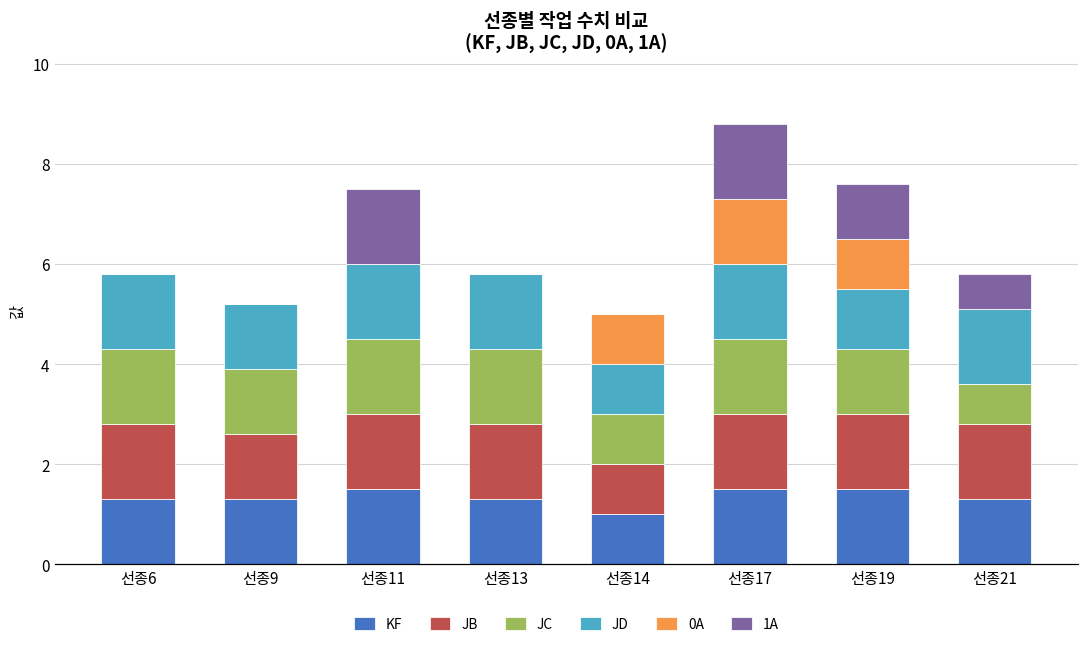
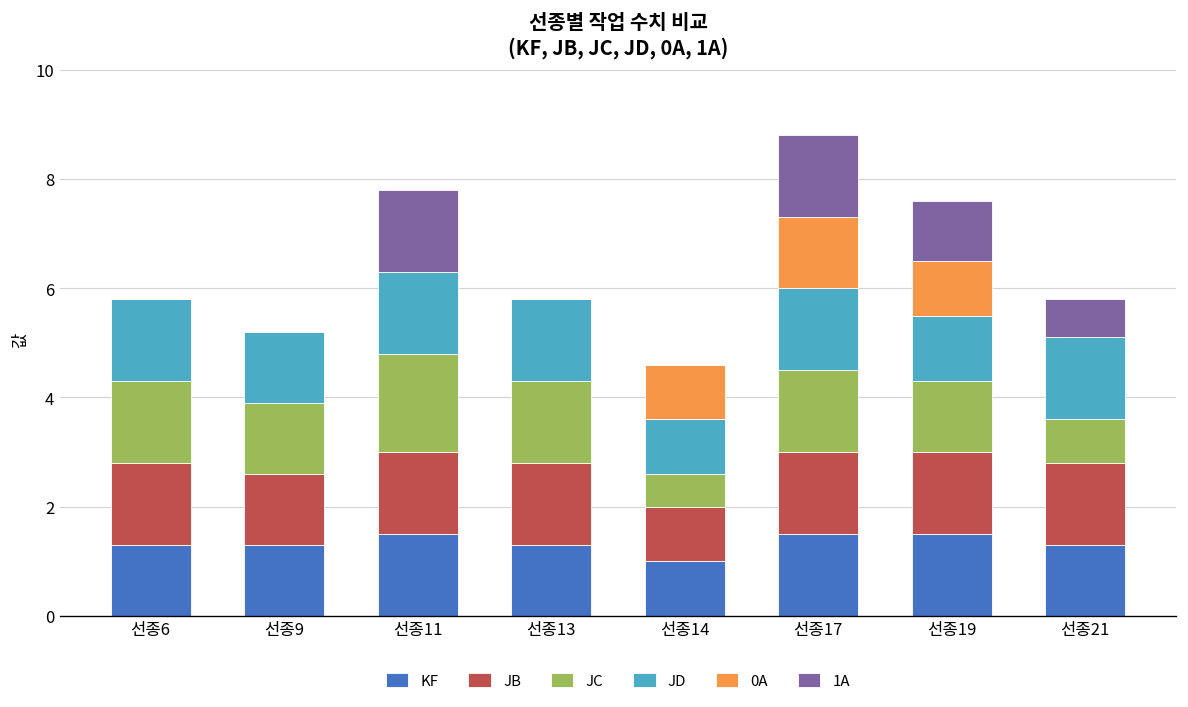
  {
    "JB": {
      "선종6": 1.5,
      "선종9": 1.3,
      "선종11": 1.5,
      "선종13": 1.5,
      "선종14": 1.0,
      "선종17": 1.5,
      "선종19": 1.5,
      "선종21": 1.5
    },
    "JC": {
      "선종6": 1.5,
      "선종9": 1.3,
-     "선종11": 1.5,
+     "선종11": 1.8,
      "선종13": 1.5,
-     "선종14": 1.0,
+     "선종14": 0.6,
      "선종17": 1.5,
      "선종19": 1.3,
      "선종21": 0.8
    },
    "0A": {
      "선종6": 0.0,
      "선종9": 0.0,
      "선종11": 0.0,
      "선종13": 0.0,
      "선종14": 1.0,
      "선종17": 1.3,
      "선종19": 1.0,
      "선종21": 0.0
    },
    "1A": {
      "선종6": 0.0,
      "선종9": 0.0,
      "선종11": 1.5,
      "선종13": 0.0,
      "선종14": 0.0,
      "선종17": 1.5,
      "선종19": 1.1,
      "선종21": 0.7
    }
  }
